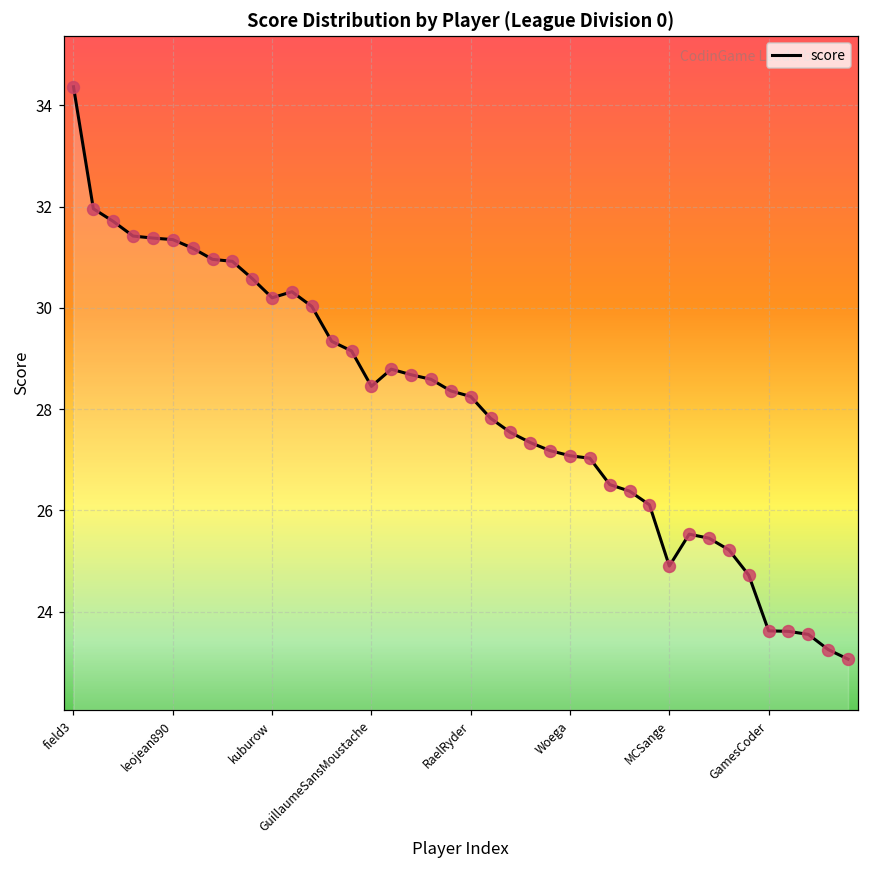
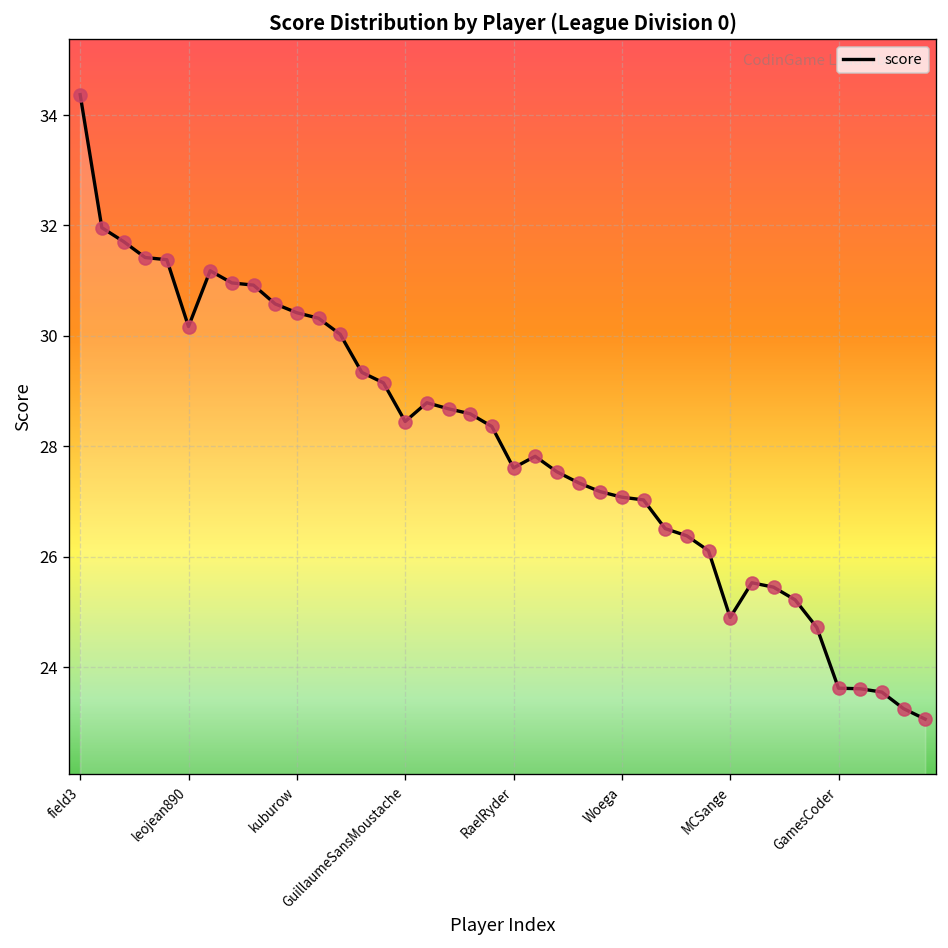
  {
    "field3": 34.4,
-   "leojean890": 31.4,
-   "kuburow": 30.2,
+   "leojean890": 30.2,
+   "kuburow": 30.4,
    "GuillaumeSansMoustache": 28.5,
-   "RaelRyder": 28.3,
+   "RaelRyder": 27.6,
    "Woega": 27.1,
    "MCSange": 24.9,
    "GamesCoder": 23.6
  }
